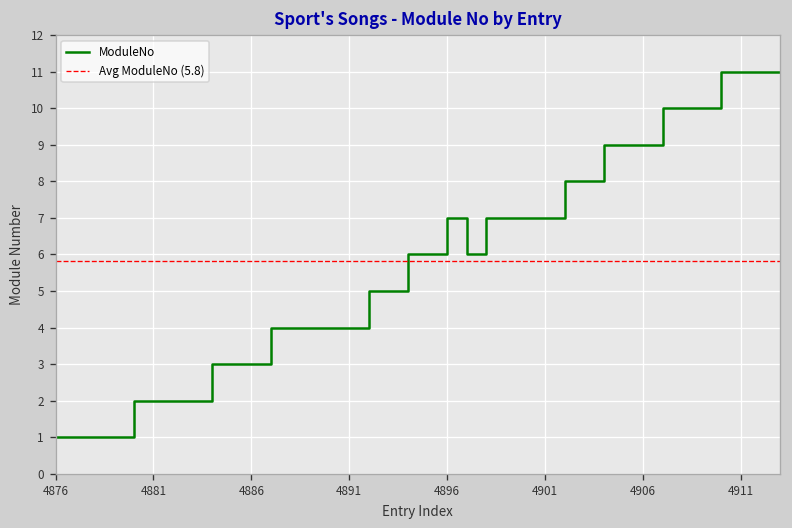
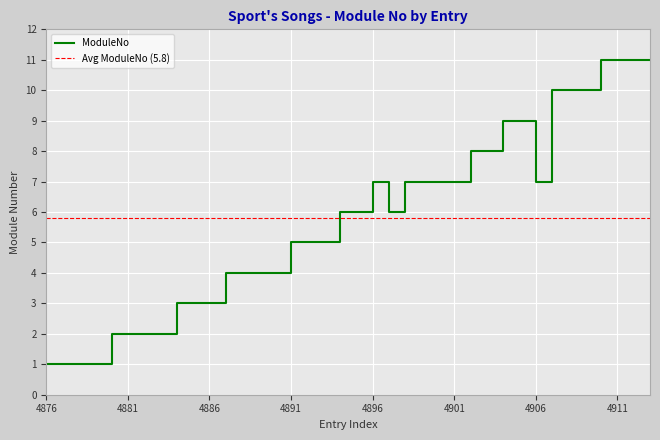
  {
    "4876": 1,
    "4881": 2,
    "4886": 3,
-   "4891": 4,
+   "4891": 5,
    "4896": 7,
    "4901": 7,
-   "4906": 9,
+   "4906": 7,
    "4911": 11
  }
